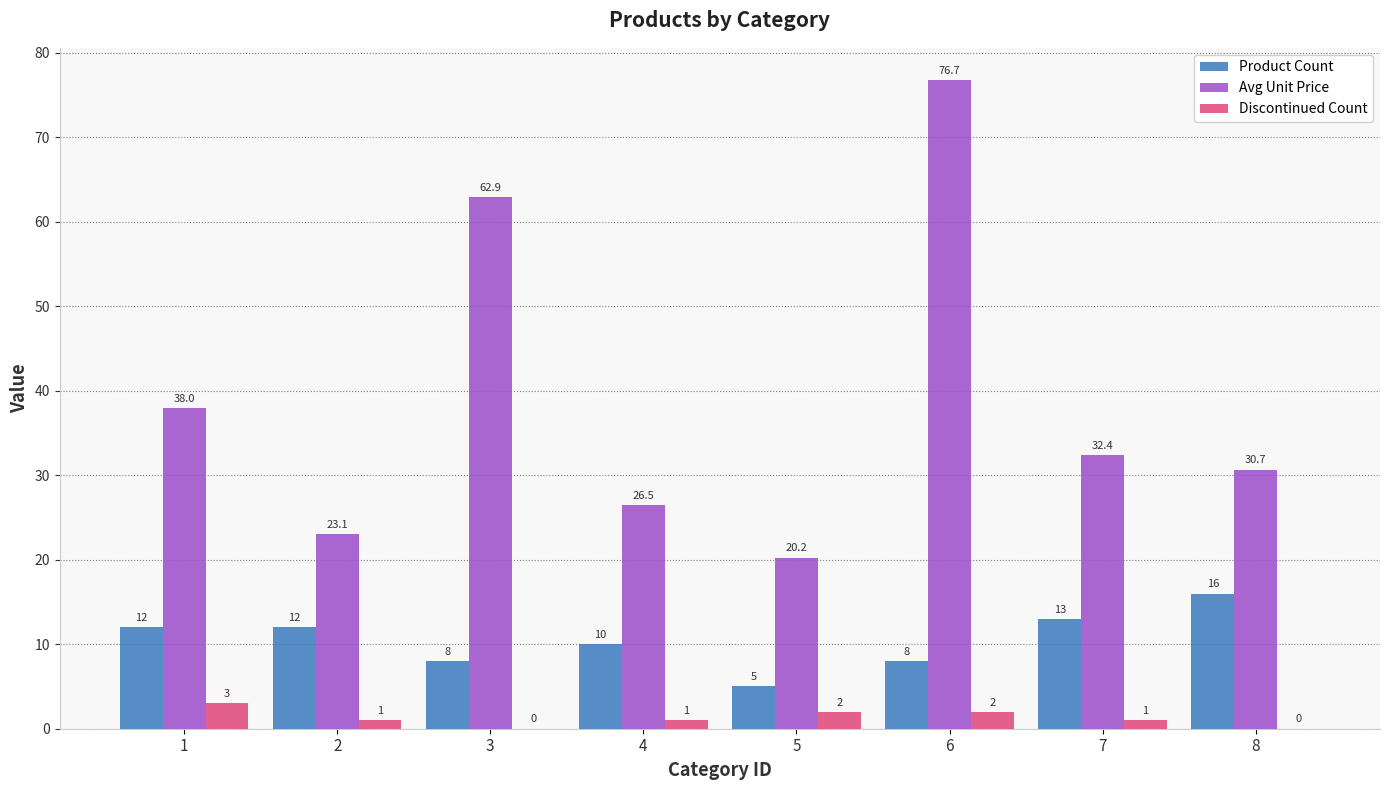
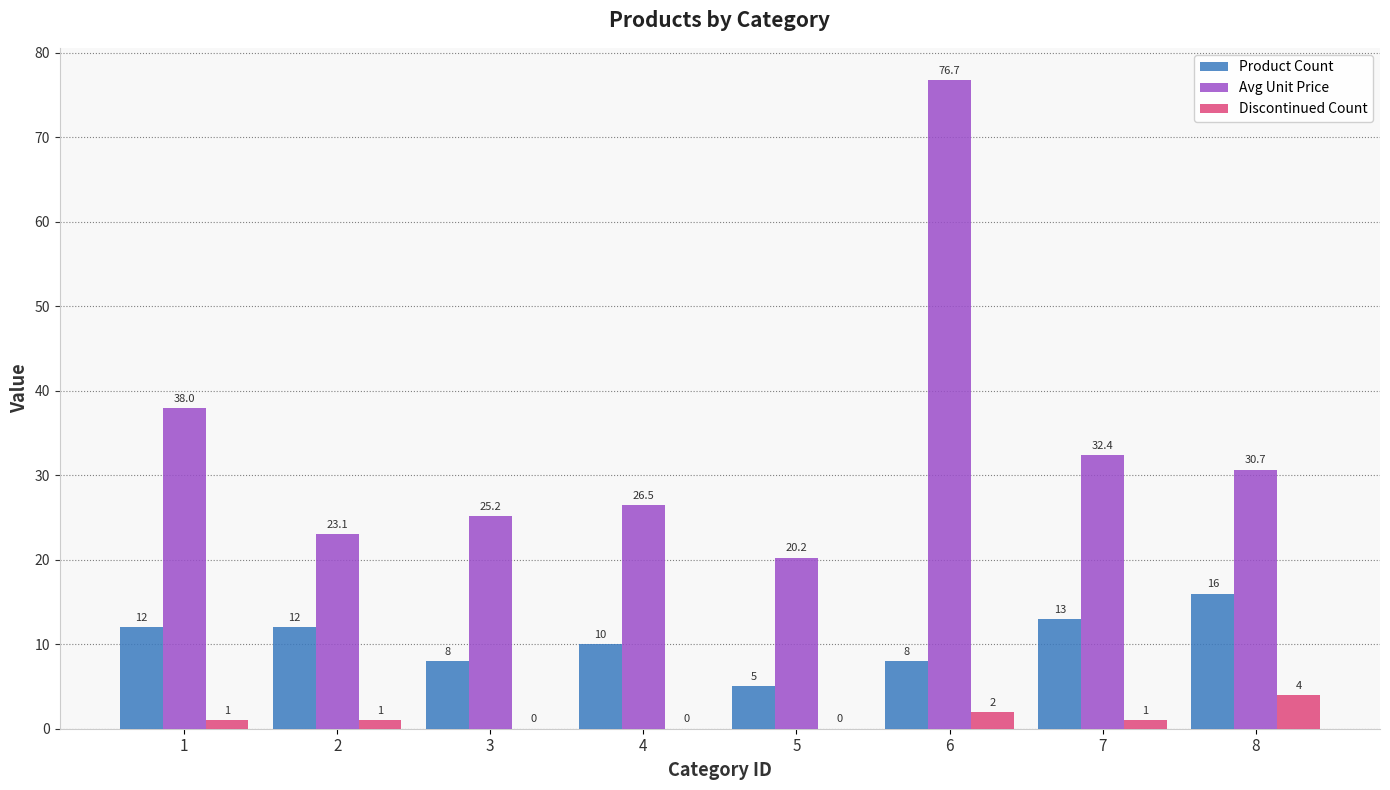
  {
    "Product Count": {
      "1": 12,
      "2": 12,
      "3": 8,
      "4": 10,
      "5": 5,
      "6": 8,
      "7": 13,
      "8": 16
    },
    "Avg Unit Price": {
      "1": 38.0,
      "2": 23.1,
-     "3": 62.9,
+     "3": 25.2,
      "4": 26.5,
      "5": 20.2,
      "6": 76.7,
      "7": 32.4,
      "8": 30.7
    },
    "Discontinued Count": {
-     "1": 3,
+     "1": 1,
      "2": 1,
      "3": 0,
-     "4": 1,
-     "5": 2,
+     "4": 0,
+     "5": 0,
      "6": 2,
      "7": 1,
-     "8": 0
+     "8": 4
    }
  }
